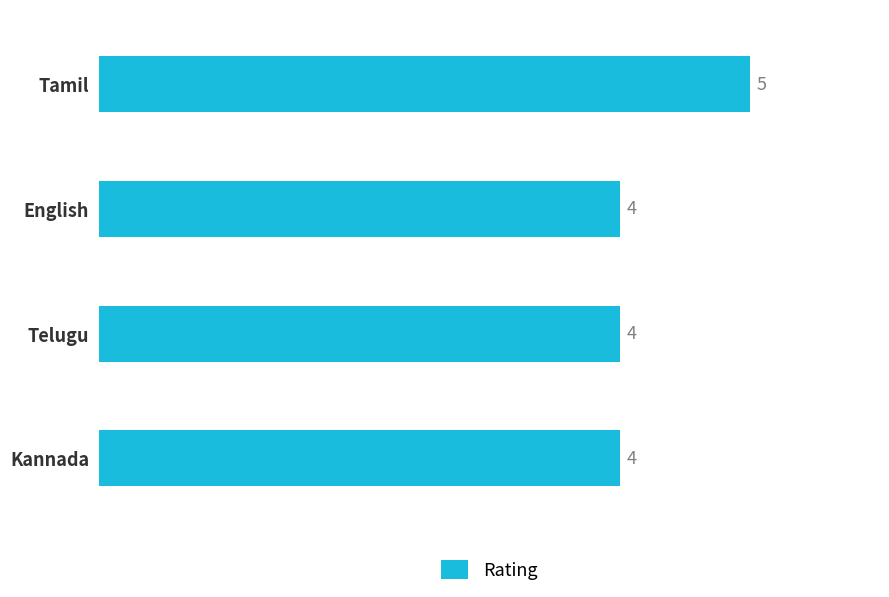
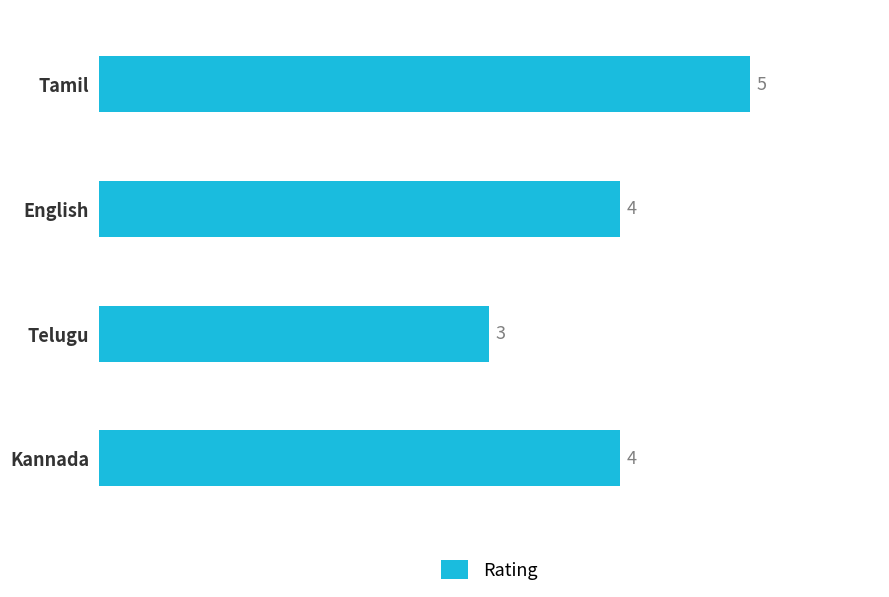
  {
    "Tamil": 5,
    "English": 4,
-   "Telugu": 4,
+   "Telugu": 3,
    "Kannada": 4
  }
